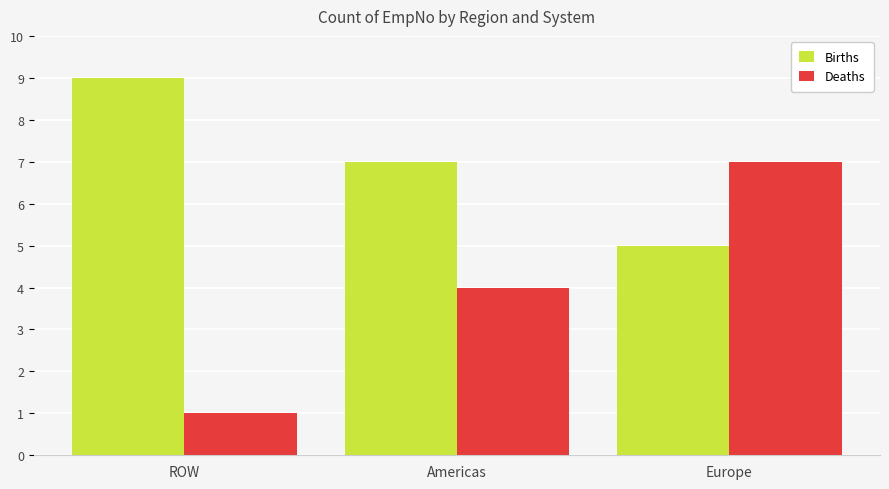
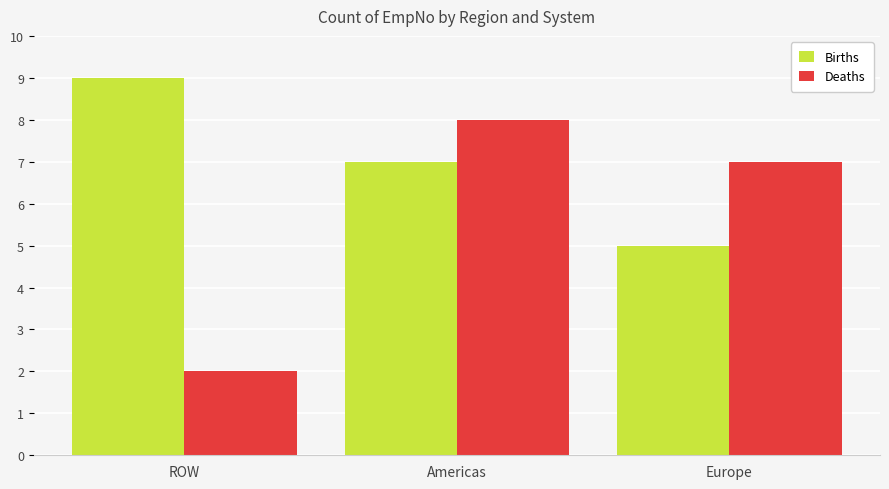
  {
    "Births": {
      "ROW": 9,
      "Americas": 7,
      "Europe": 5
    },
    "Deaths": {
-     "ROW": 1,
-     "Americas": 4,
+     "ROW": 2,
+     "Americas": 8,
      "Europe": 7
    }
  }
